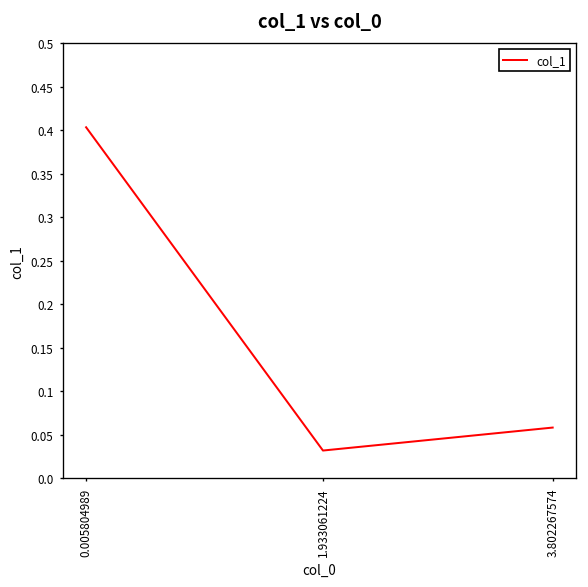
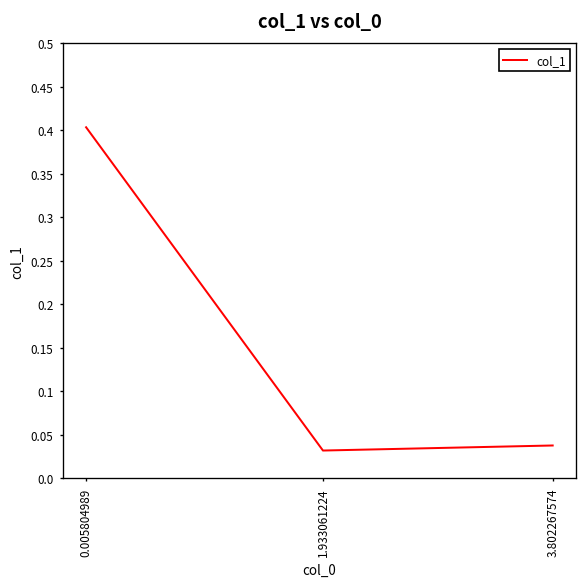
  {
    "0.005804989": 0.40,
    "1.933061224": 0.03,
-   "3.802267574": 0.06
+   "3.802267574": 0.04
  }
